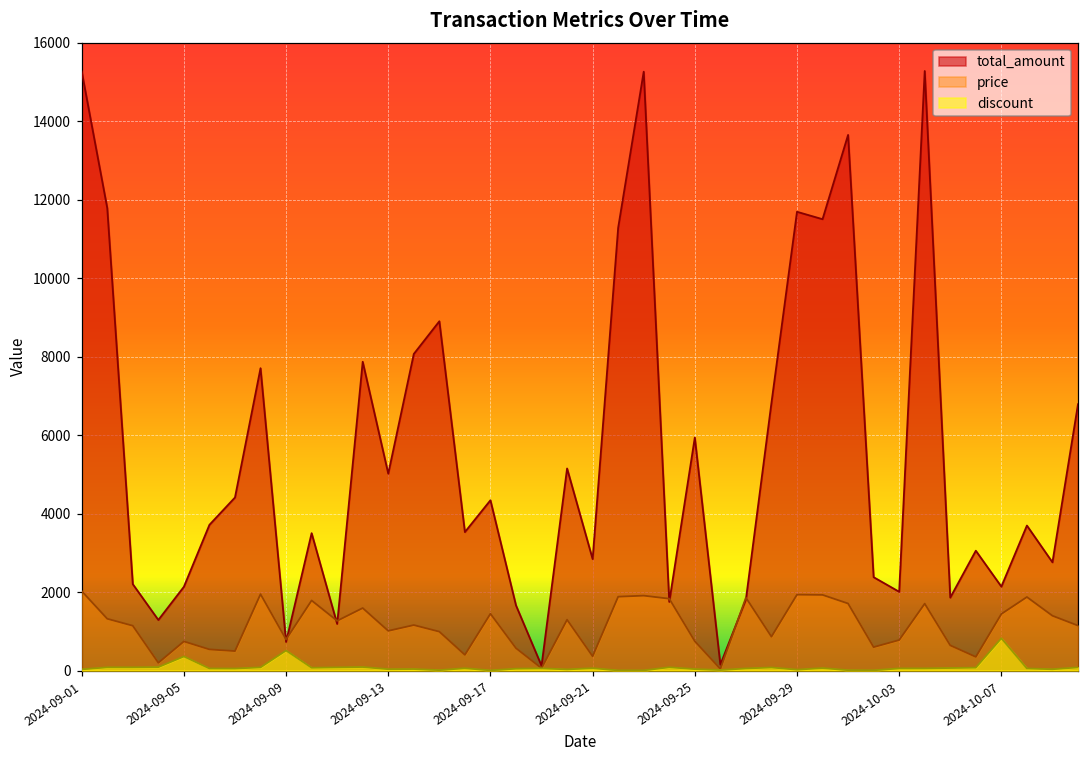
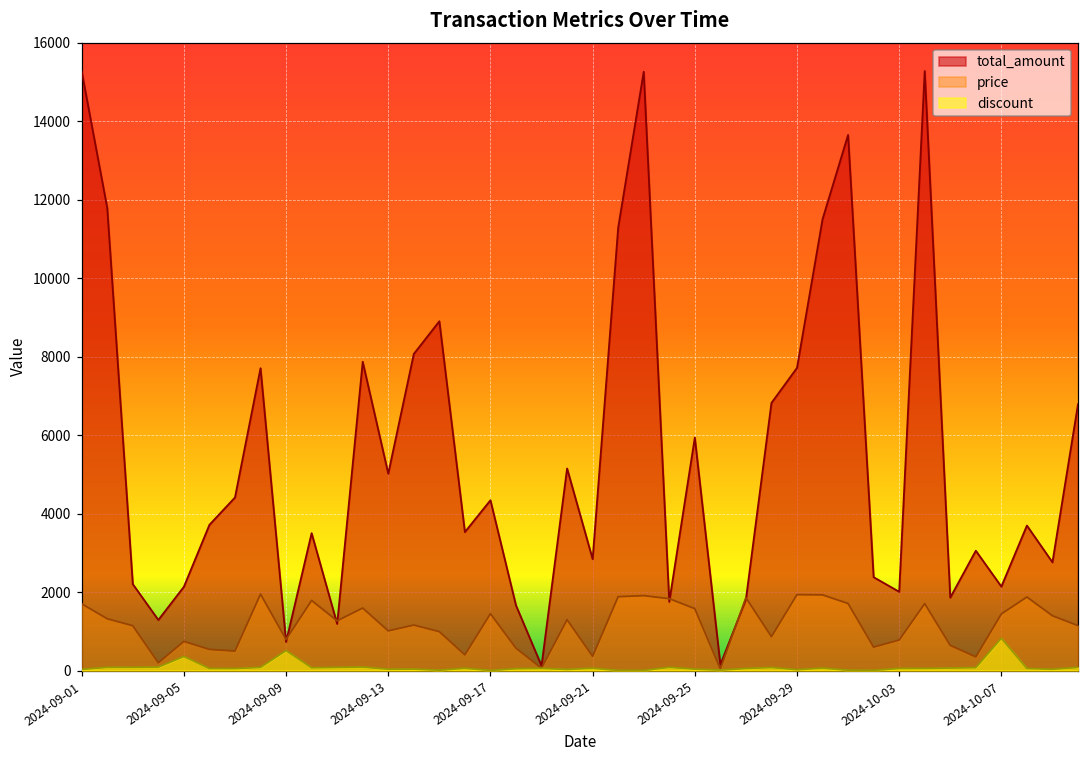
  {
    "total_amount": {
      "2024-09-01": 15300,
      "2024-09-05": 2100,
      "2024-09-13": 5000,
      "2024-09-17": 4300,
      "2024-09-21": 2800,
      "2024-09-25": 5900,
-     "2024-09-29": 11700,
+     "2024-09-29": 7700,
      "2024-10-03": 2000,
      "2024-10-07": 2100
    },
    "price": {
-     "2024-09-01": 2000,
+     "2024-09-01": 1700,
      "2024-09-05": 700,
      "2024-09-13": 1000,
      "2024-09-17": 1400,
      "2024-09-21": 400,
-     "2024-09-25": 700,
+     "2024-09-25": 1600,
      "2024-09-29": 1900,
      "2024-10-03": 800,
      "2024-10-07": 1400
    },
    "discount": {
      "2024-09-01": 0,
      "2024-09-05": 400,
      "2024-09-09": 500,
      "2024-09-13": 0,
      "2024-09-17": 0,
      "2024-09-21": 100,
      "2024-09-25": 0,
      "2024-09-29": 0,
      "2024-10-03": 100,
      "2024-10-07": 800
    }
  }
